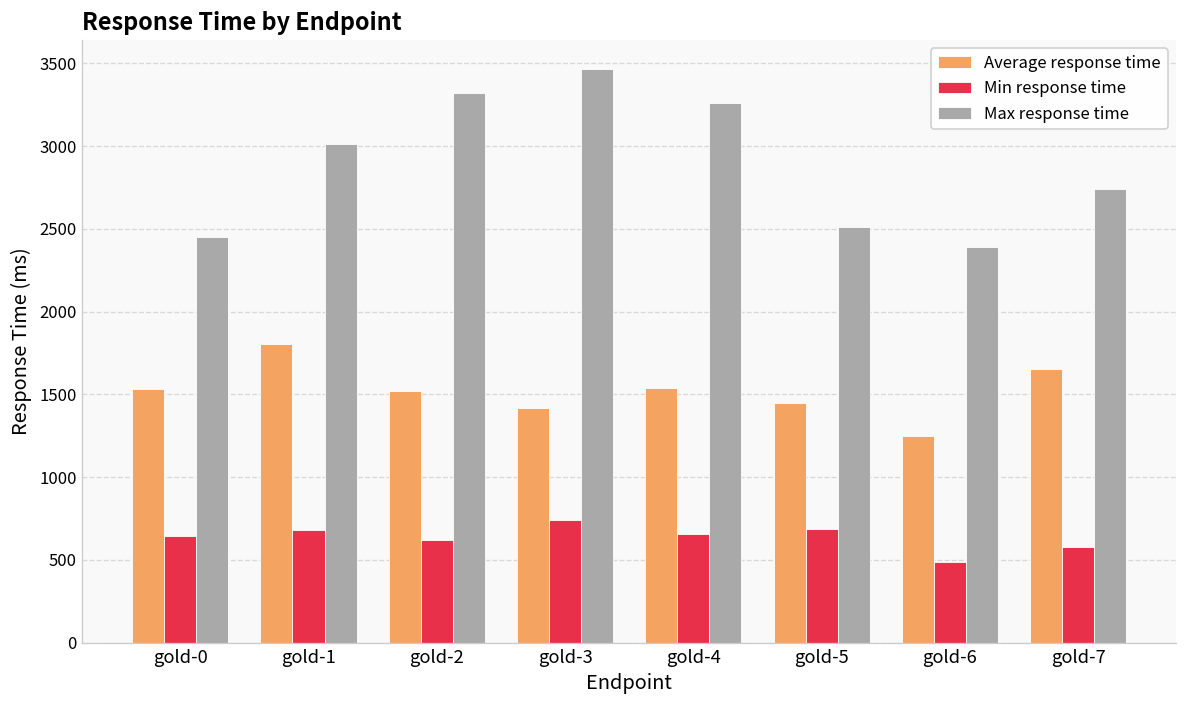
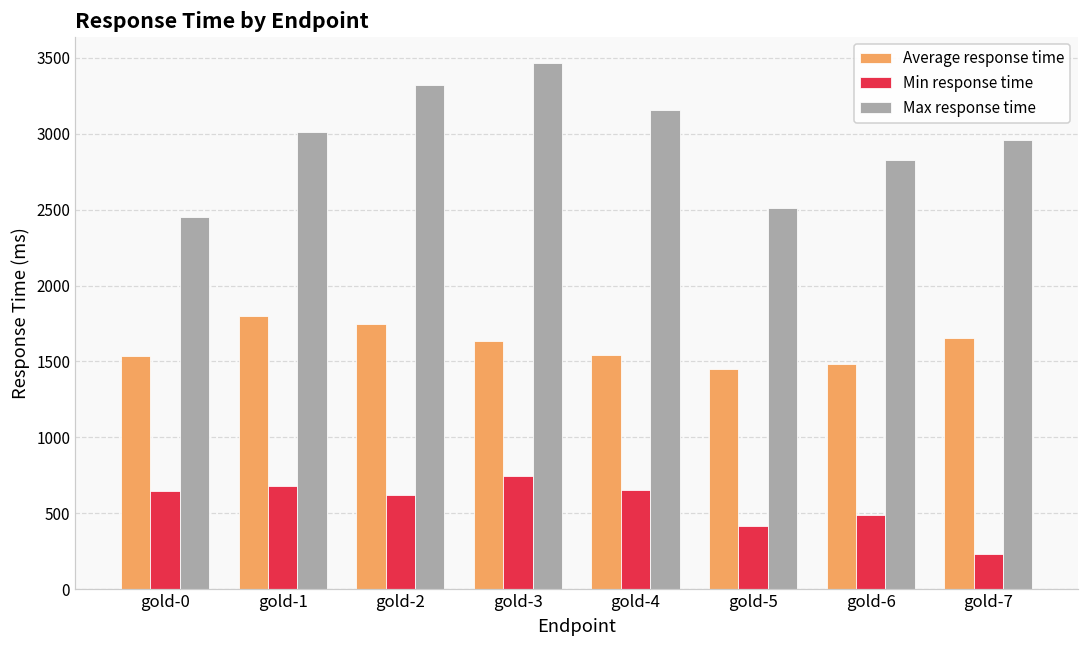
  {
    "Average response time": {
      "gold-0": 1530,
      "gold-1": 1800,
-     "gold-2": 1520,
-     "gold-3": 1420,
+     "gold-2": 1750,
+     "gold-3": 1640,
      "gold-4": 1540,
      "gold-5": 1450,
-     "gold-6": 1250,
+     "gold-6": 1480,
      "gold-7": 1660
    },
    "Min response time": {
      "gold-0": 650,
      "gold-1": 680,
      "gold-2": 620,
      "gold-3": 740,
      "gold-4": 660,
-     "gold-5": 690,
+     "gold-5": 420,
      "gold-6": 490,
-     "gold-7": 580
+     "gold-7": 230
    },
    "Max response time": {
      "gold-0": 2450,
      "gold-1": 3010,
      "gold-2": 3320,
      "gold-3": 3470,
-     "gold-4": 3260,
+     "gold-4": 3160,
      "gold-5": 2510,
-     "gold-6": 2390,
-     "gold-7": 2740
+     "gold-6": 2830,
+     "gold-7": 2960
    }
  }
